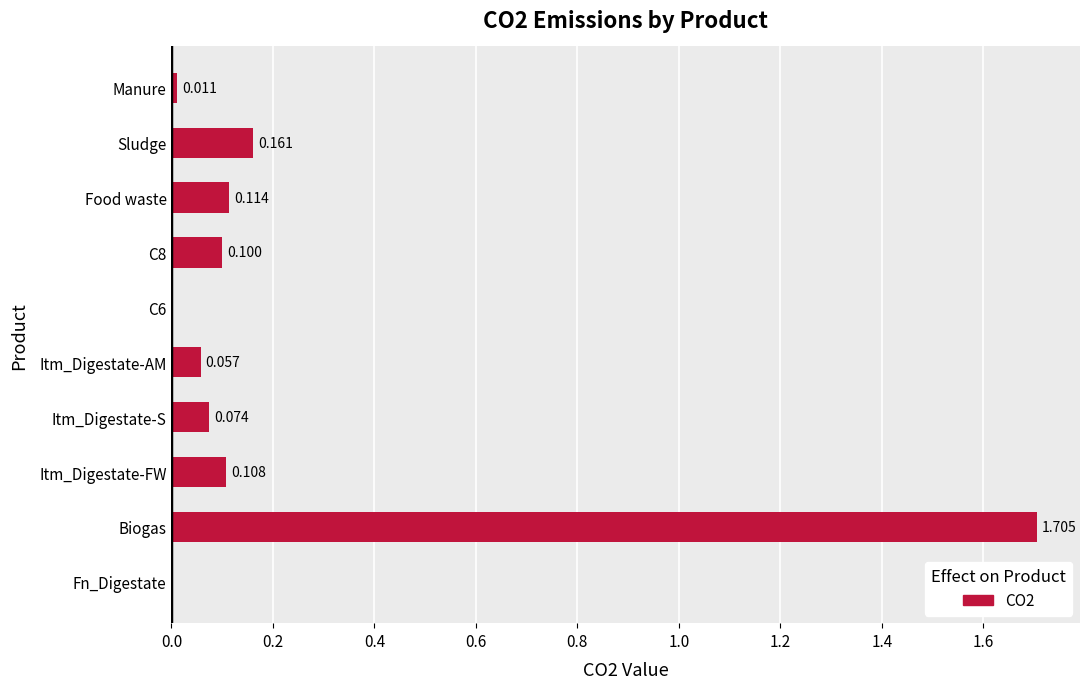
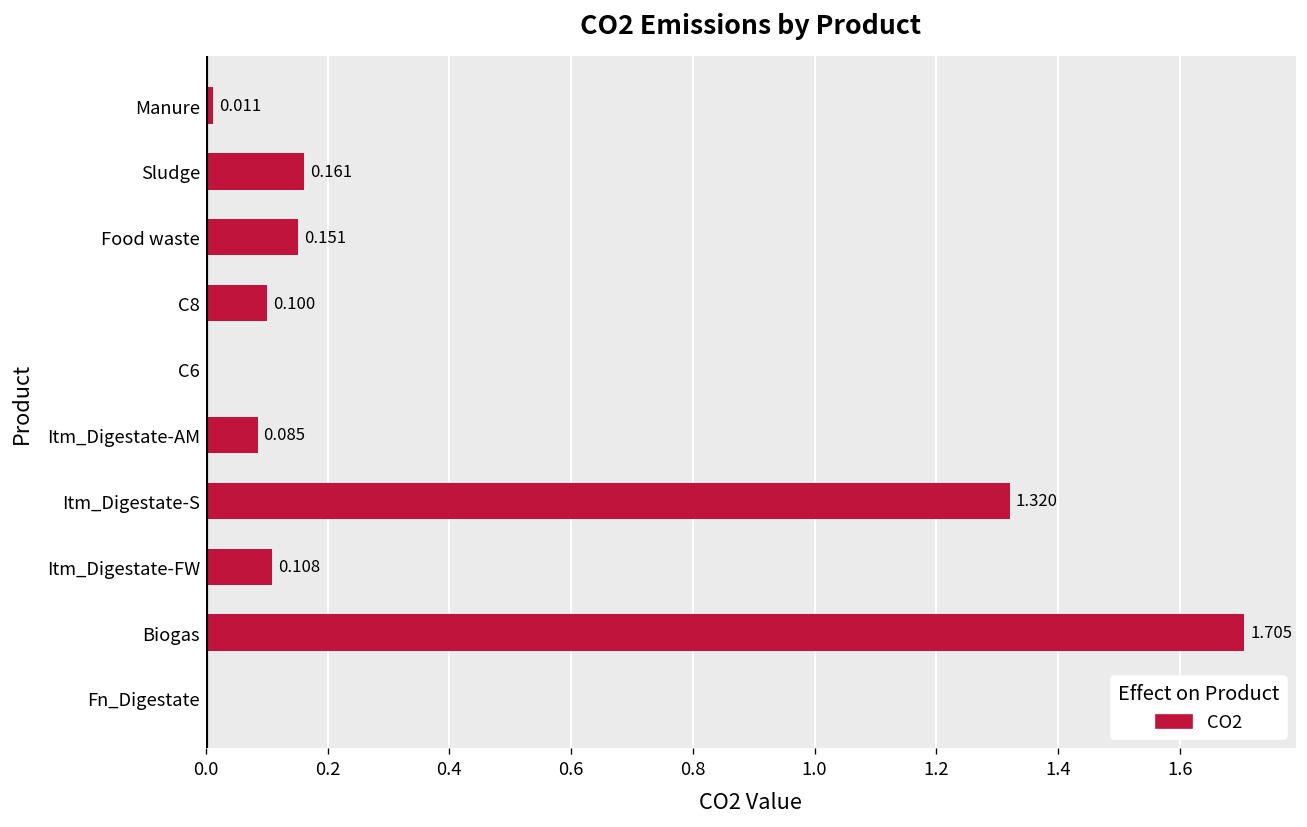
  {
    "Manure": 0.011,
    "Sludge": 0.161,
-   "Food waste": 0.114,
+   "Food waste": 0.151,
    "C8": 0.100,
-   "Itm_Digestate-AM": 0.057,
-   "Itm_Digestate-S": 0.074,
+   "Itm_Digestate-AM": 0.085,
+   "Itm_Digestate-S": 1.320,
    "Itm_Digestate-FW": 0.108,
    "Biogas": 1.705
  }
